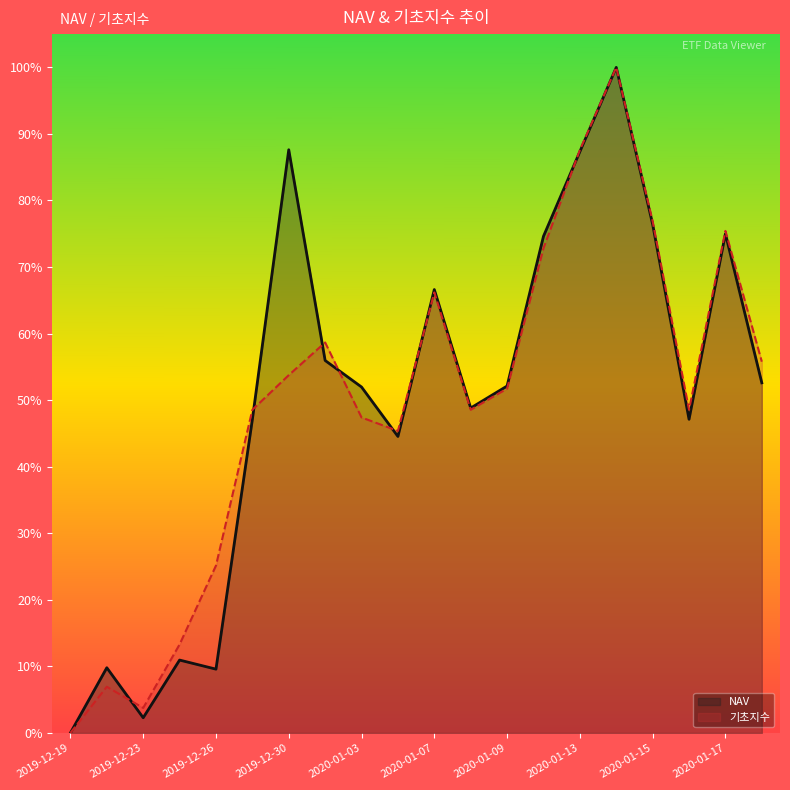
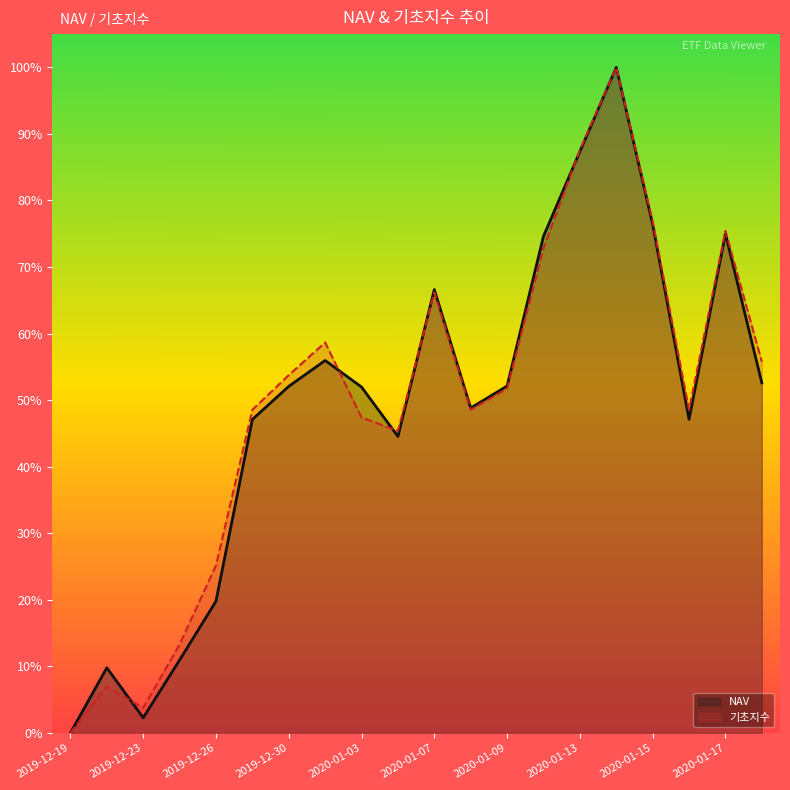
  {
    "NAV": {
      "2019-12-23": "2%",
-     "2019-12-26": "10%",
-     "2019-12-30": "88%",
+     "2019-12-26": "20%",
+     "2019-12-30": "52%",
      "2020-01-03": "52%",
      "2020-01-07": "67%",
      "2020-01-09": "52%",
      "2020-01-15": "76%",
      "2020-01-17": "75%"
    },
    "기초지수": {
      "2019-12-23": "4%",
      "2019-12-26": "25%",
      "2019-12-30": "54%",
      "2020-01-03": "47%",
      "2020-01-07": "66%",
      "2020-01-09": "52%",
      "2020-01-15": "77%",
      "2020-01-17": "75%"
    }
  }
